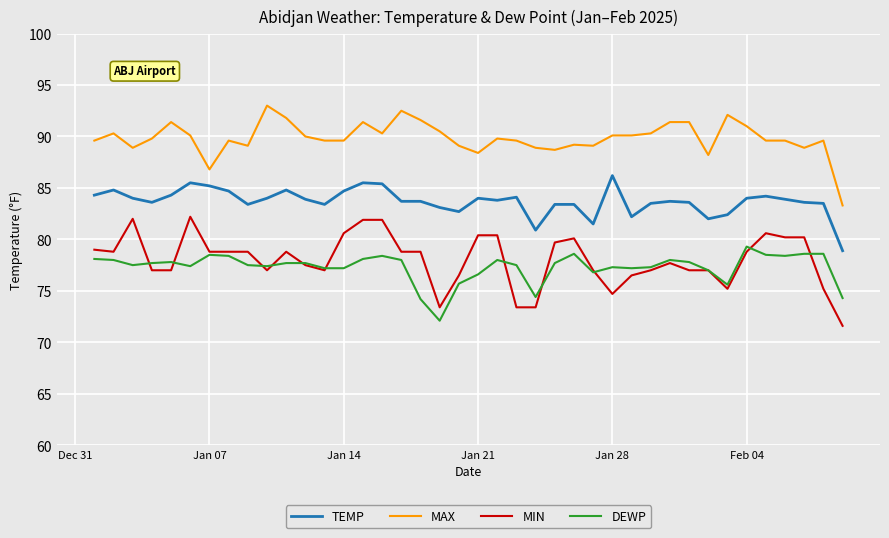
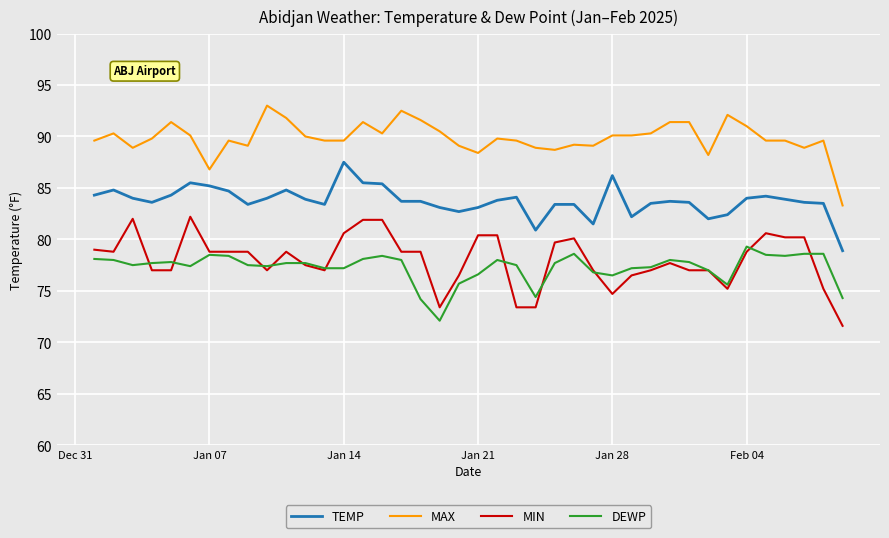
  {
    "TEMP": {
      "Jan 07": 85.2,
-     "Jan 14": 84.7,
-     "Jan 21": 84.0,
+     "Jan 14": 87.5,
+     "Jan 21": 83.1,
      "Jan 28": 86.2,
      "Feb 04": 84.0
    },
    "MAX": {
      "Jan 07": 86.8,
      "Jan 14": 89.6,
      "Jan 21": 88.4,
      "Jan 28": 90.1,
      "Feb 04": 91.0
    },
    "MIN": {
      "Jan 07": 78.8,
      "Jan 14": 80.6,
      "Jan 21": 80.4,
      "Jan 28": 74.7,
      "Feb 04": 78.8
    },
    "DEWP": {
      "Jan 07": 78.5,
      "Jan 14": 77.2,
      "Jan 21": 76.6,
-     "Jan 28": 77.3,
+     "Jan 28": 76.5,
      "Feb 04": 79.3
    }
  }
